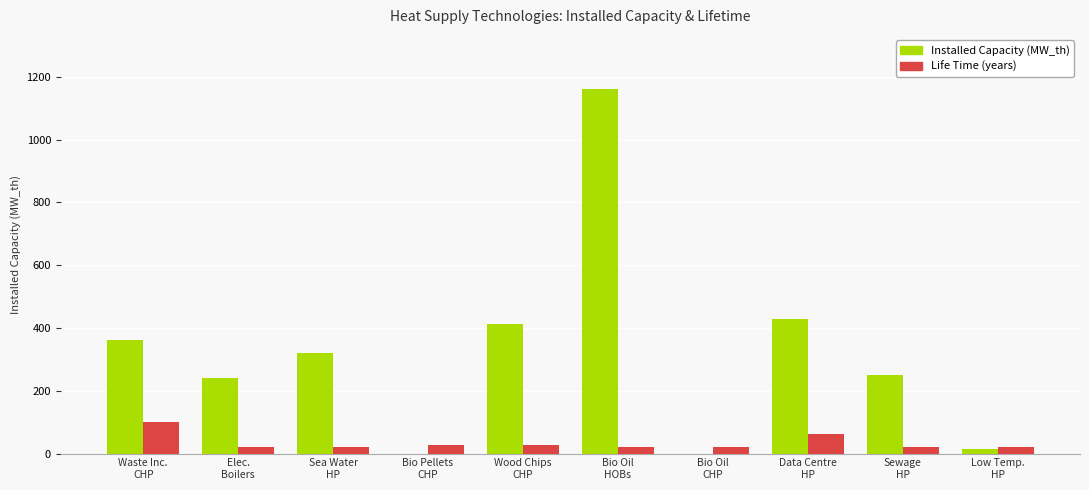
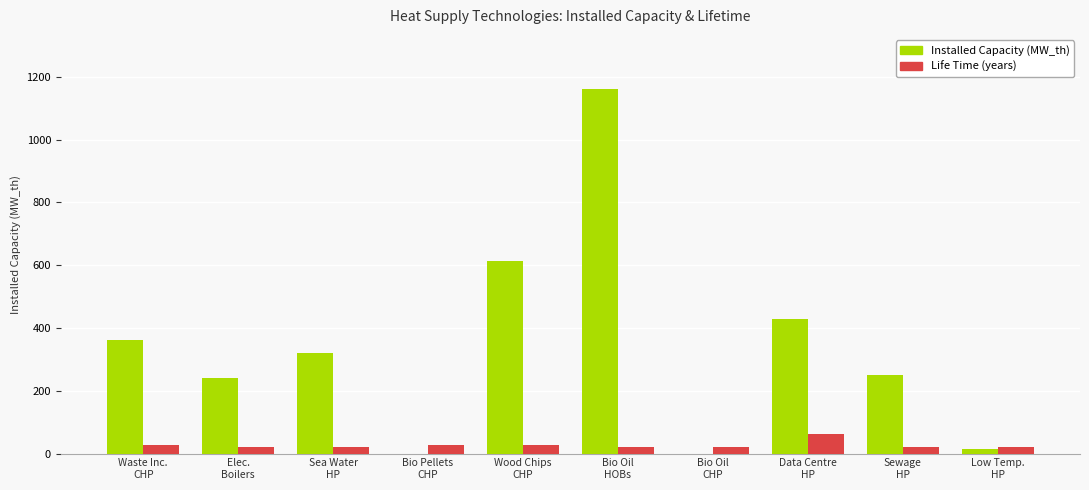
  {
    "Installed Capacity (MW_th)": {
      "Waste Inc. CHP": 360,
      "Elec. Boilers": 240,
      "Sea Water HP": 320,
      "Bio Pellets CHP": 0,
-     "Wood Chips CHP": 410,
+     "Wood Chips CHP": 610,
      "Bio Oil HOBs": 1160,
      "Bio Oil CHP": 0,
      "Data Centre HP": 430,
      "Sewage HP": 250,
      "Low Temp. HP": 10
    },
    "Life Time (years)": {
-     "Waste Inc. CHP": 100,
+     "Waste Inc. CHP": 30,
      "Elec. Boilers": 20,
      "Sea Water HP": 20,
      "Bio Pellets CHP": 30,
      "Wood Chips CHP": 30,
      "Bio Oil HOBs": 20,
      "Bio Oil CHP": 20,
      "Data Centre HP": 60,
      "Sewage HP": 20,
      "Low Temp. HP": 20
    }
  }
